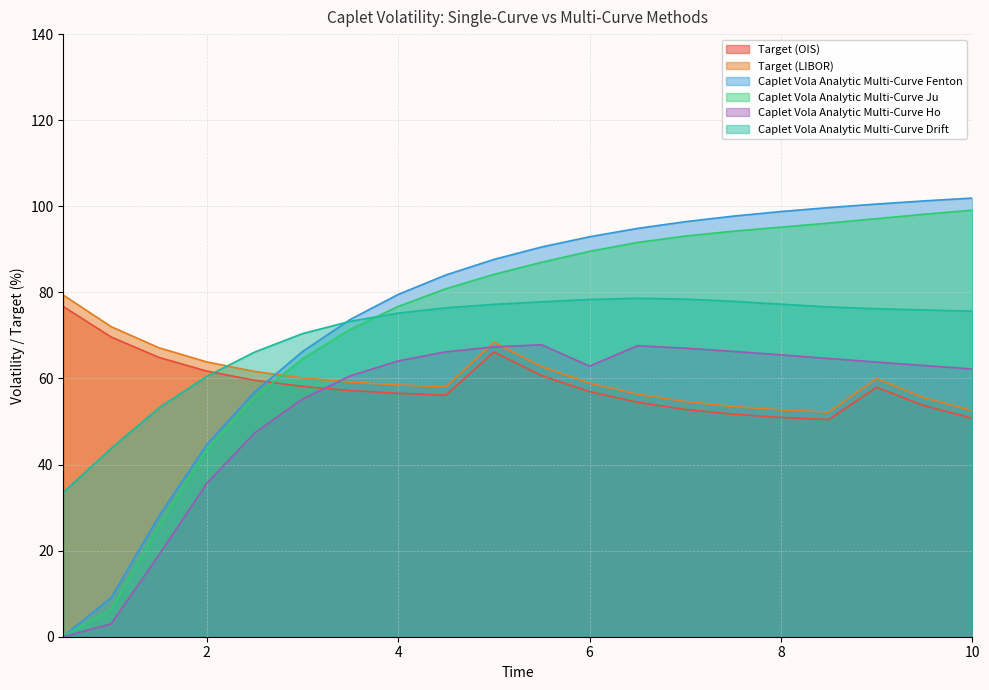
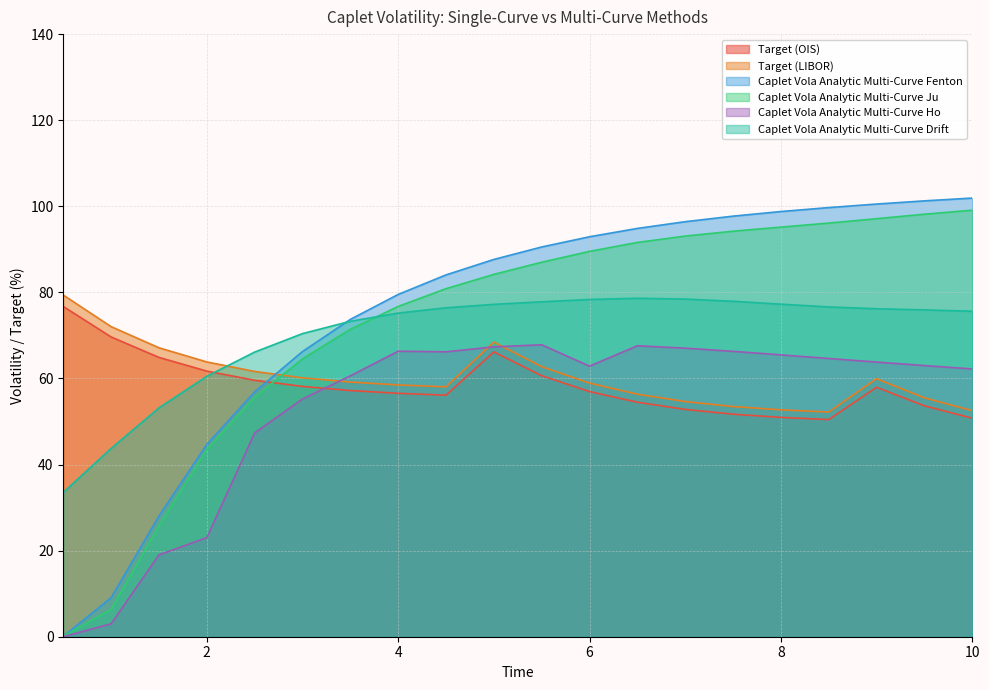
  {
    "Caplet Vola Analytic Multi-Curve Ho": {
-     "2": 36,
-     "4": 64,
+     "2": 23,
+     "4": 66,
      "6": 63,
      "8": 65,
      "10": 62
    }
  }
